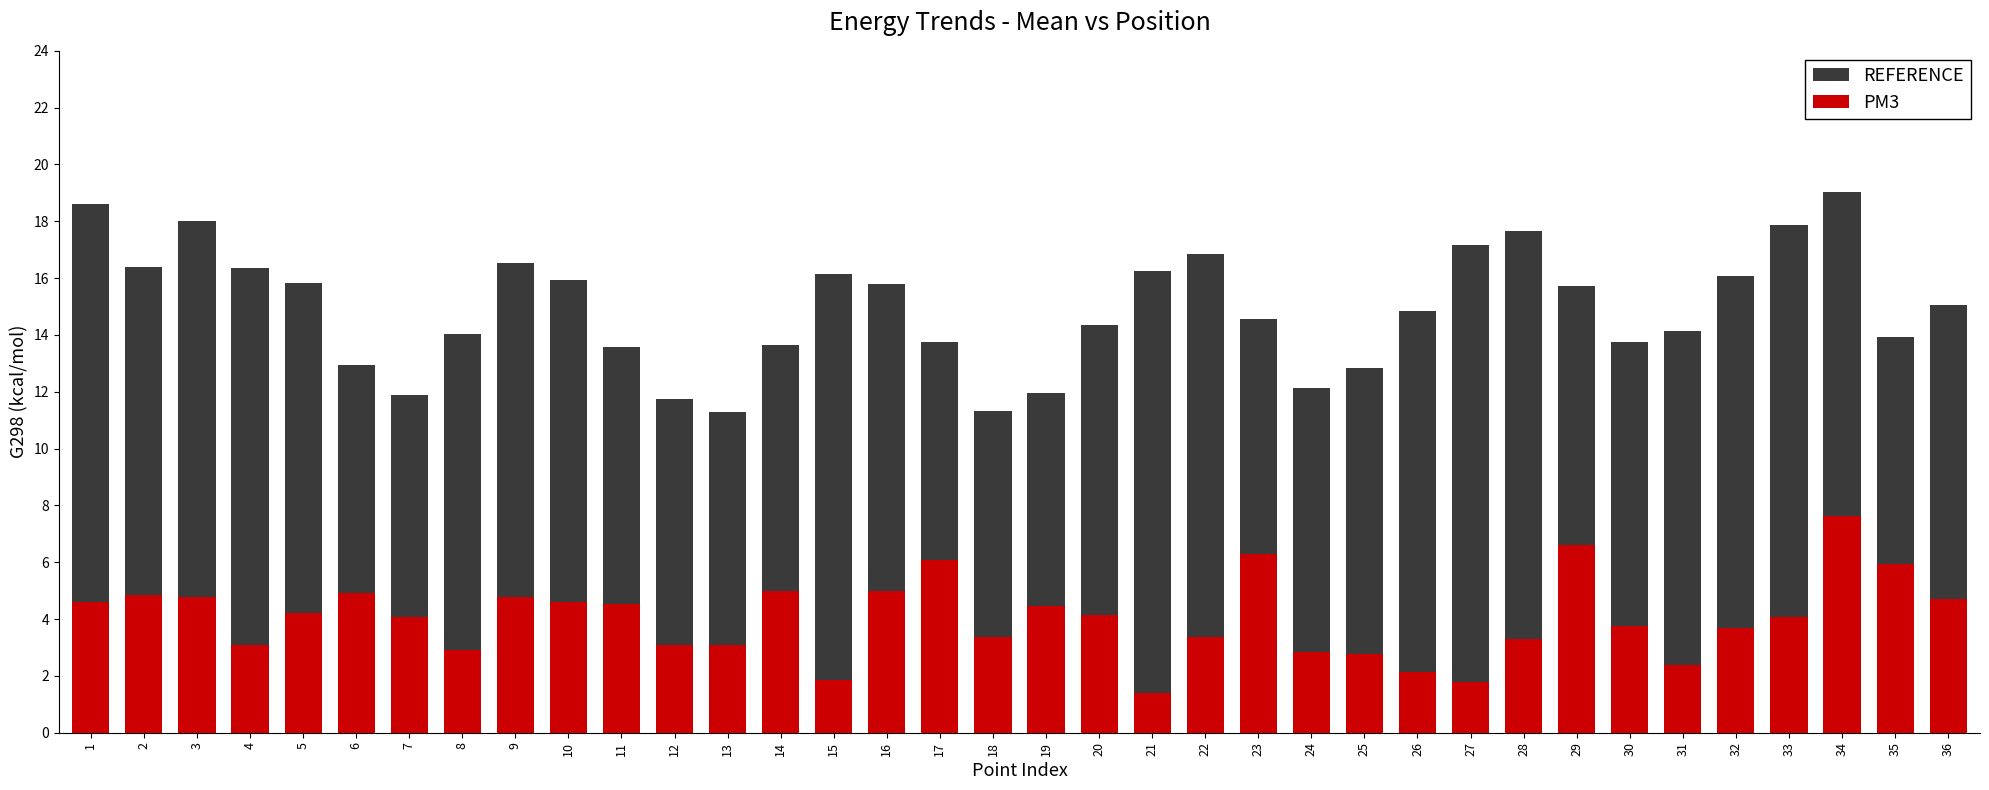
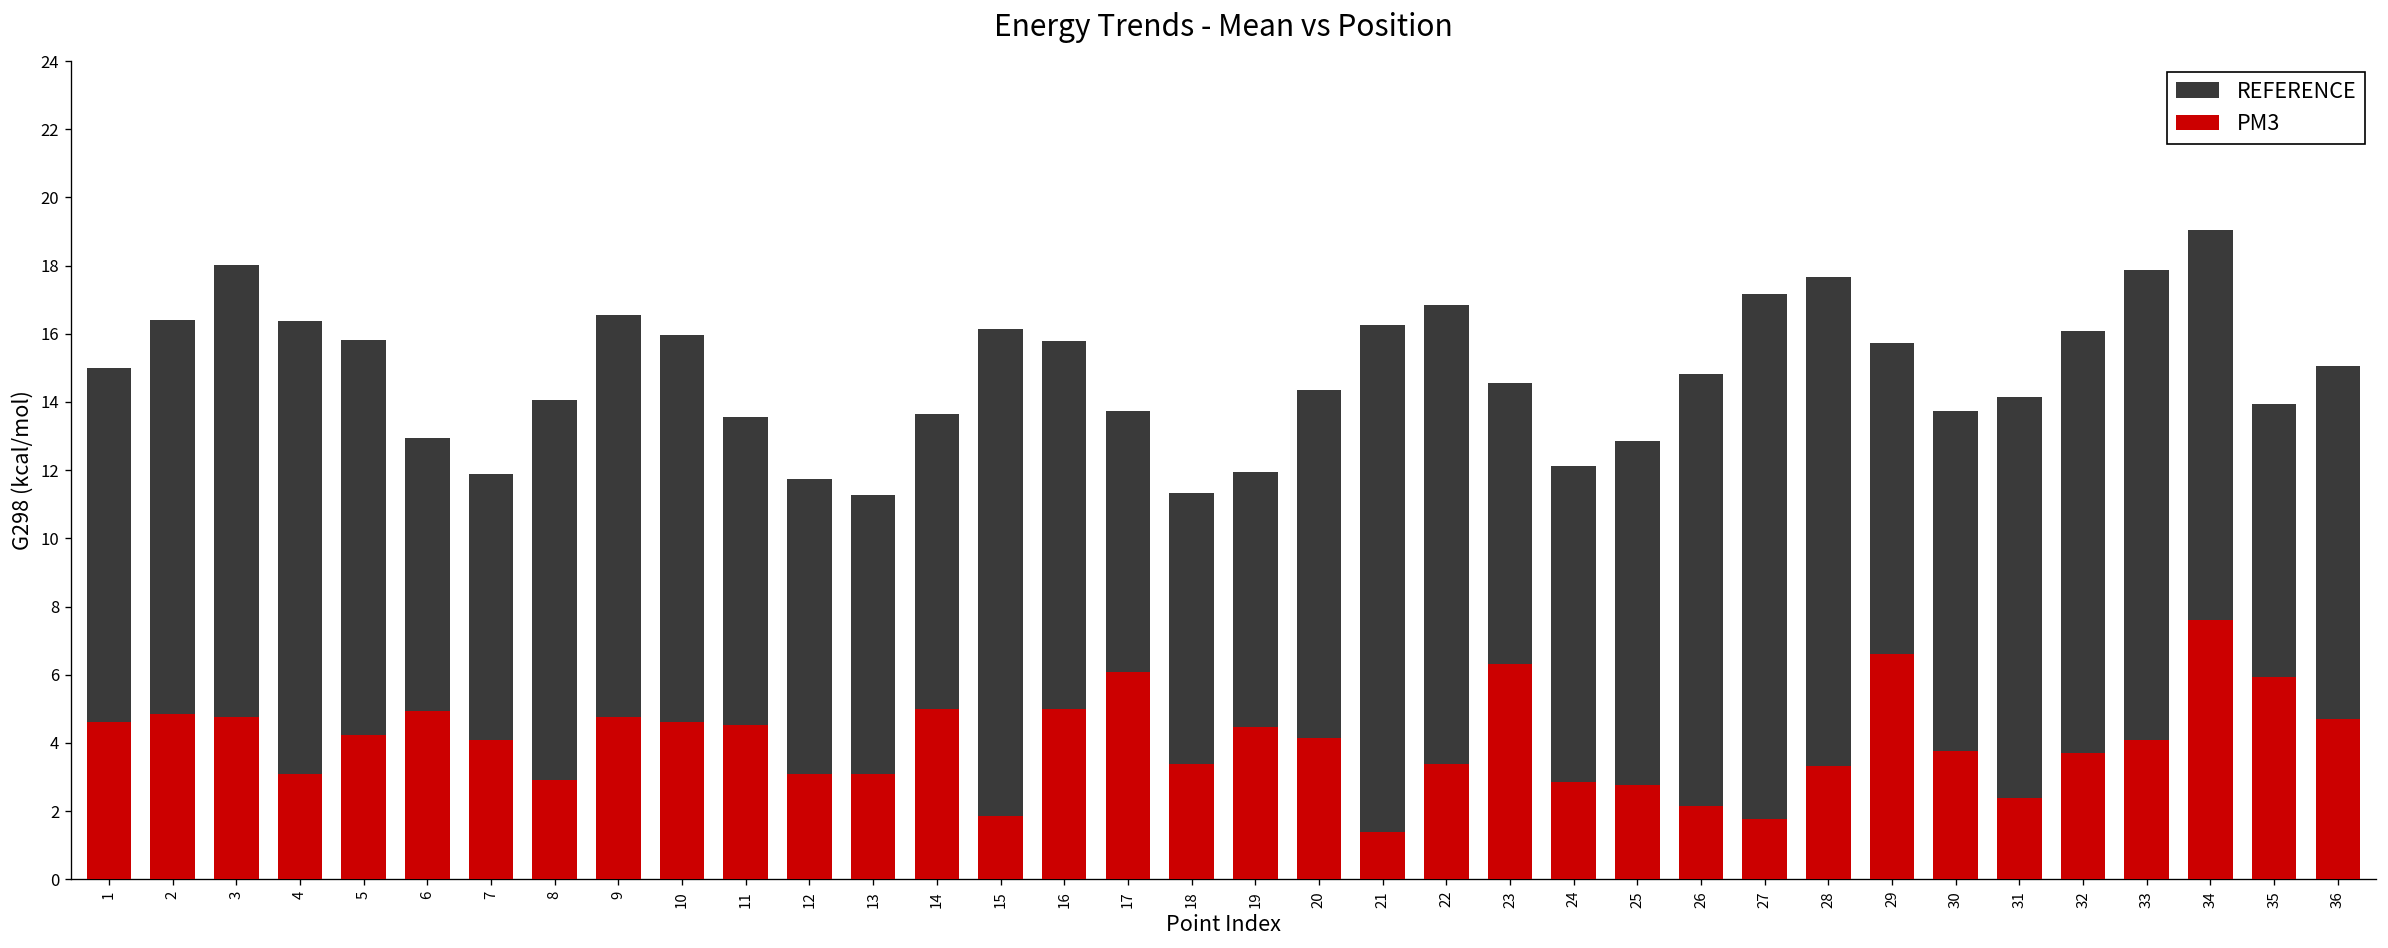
  {
    "REFERENCE": {
-     "1": 18.6,
+     "1": 15.0,
      "2": 16.4,
      "3": 18.0,
      "4": 16.4,
      "5": 15.8,
      "6": 13.0,
      "7": 11.9,
      "8": 14.0,
      "9": 16.5,
      "10": 16.0,
      "11": 13.6,
      "12": 11.8,
      "13": 11.3,
      "14": 13.7,
      "15": 16.1,
      "16": 15.8,
      "17": 13.7,
      "18": 11.3,
      "19": 11.9,
      "20": 14.4,
      "21": 16.3,
      "22": 16.8,
      "23": 14.6,
      "24": 12.1,
      "25": 12.8,
      "26": 14.8,
      "27": 17.2,
      "28": 17.7,
      "29": 15.7,
      "30": 13.7,
      "31": 14.1,
      "32": 16.1,
      "33": 17.9,
      "34": 19.0,
      "35": 13.9,
      "36": 15.1
    }
  }
